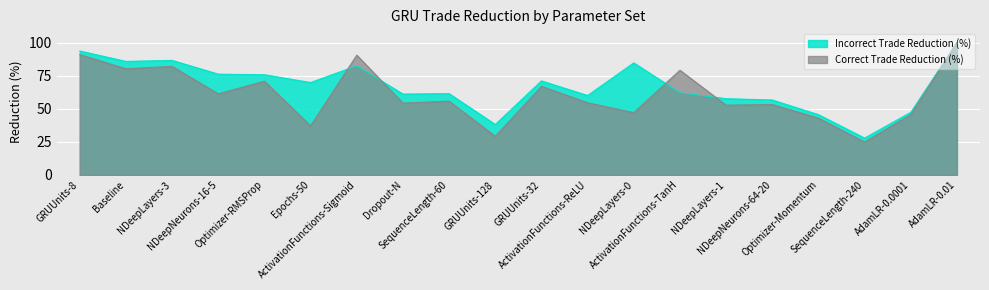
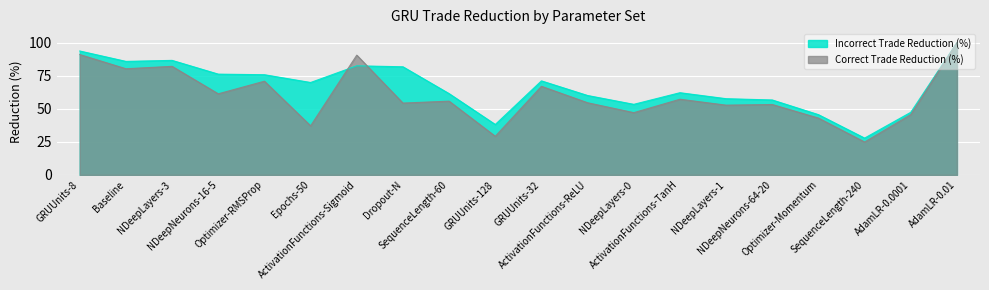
  {
    "Incorrect Trade Reduction (%)": {
      "GRUUnits-8": 94,
      "Baseline": 86,
      "NDeepLayers-3": 87,
      "NDeepNeurons-16-5": 76,
      "Optimizer-RMSProp": 76,
      "Epochs-50": 70,
      "ActivationFunctions-Sigmoid": 82,
-     "Dropout-N": 61,
+     "Dropout-N": 82,
      "SequenceLength-60": 61,
      "GRUUnits-128": 38,
      "GRUUnits-32": 71,
      "ActivationFunctions-ReLU": 60,
-     "NDeepLayers-0": 85,
+     "NDeepLayers-0": 53,
      "ActivationFunctions-TanH": 62,
      "NDeepLayers-1": 58,
      "NDeepNeurons-64-20": 57,
      "Optimizer-Momentum": 46,
      "SequenceLength-240": 28
    },
    "Correct Trade Reduction (%)": {
      "GRUUnits-8": 91,
      "Baseline": 80,
      "NDeepLayers-3": 82,
      "NDeepNeurons-16-5": 61,
      "Optimizer-RMSProp": 71,
      "Epochs-50": 37,
      "ActivationFunctions-Sigmoid": 90,
      "Dropout-N": 54,
      "SequenceLength-60": 56,
      "GRUUnits-128": 29,
      "GRUUnits-32": 67,
      "ActivationFunctions-ReLU": 55,
      "NDeepLayers-0": 47,
-     "ActivationFunctions-TanH": 79,
+     "ActivationFunctions-TanH": 57,
      "NDeepLayers-1": 53,
      "NDeepNeurons-64-20": 53,
      "Optimizer-Momentum": 43,
      "SequenceLength-240": 25
    }
  }
